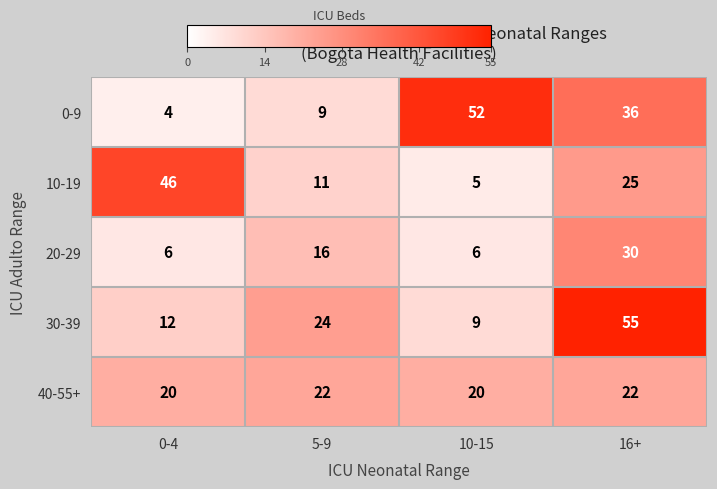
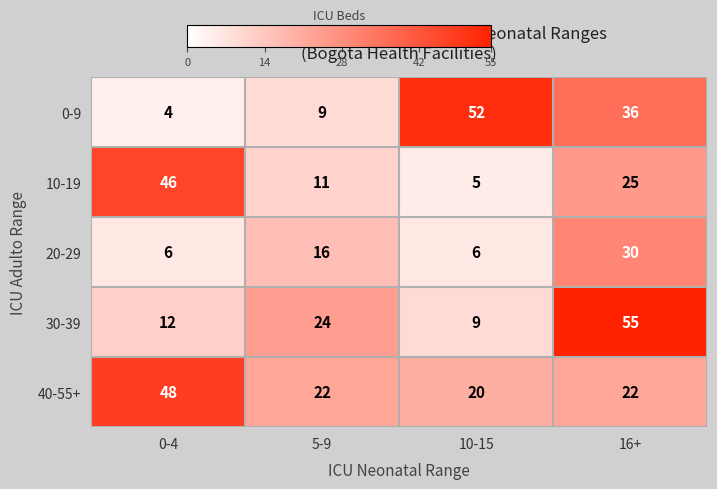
  {
    "0-9": {
      "0-4": 4,
      "5-9": 9,
      "10-15": 52,
      "16+": 36
    },
    "10-19": {
      "0-4": 46,
      "5-9": 11,
      "10-15": 5,
      "16+": 25
    },
    "20-29": {
      "0-4": 6,
      "5-9": 16,
      "10-15": 6,
      "16+": 30
    },
    "30-39": {
      "0-4": 12,
      "5-9": 24,
      "10-15": 9,
      "16+": 55
    },
    "40-55+": {
-     "0-4": 20,
+     "0-4": 48,
      "5-9": 22,
      "10-15": 20,
      "16+": 22
    }
  }
